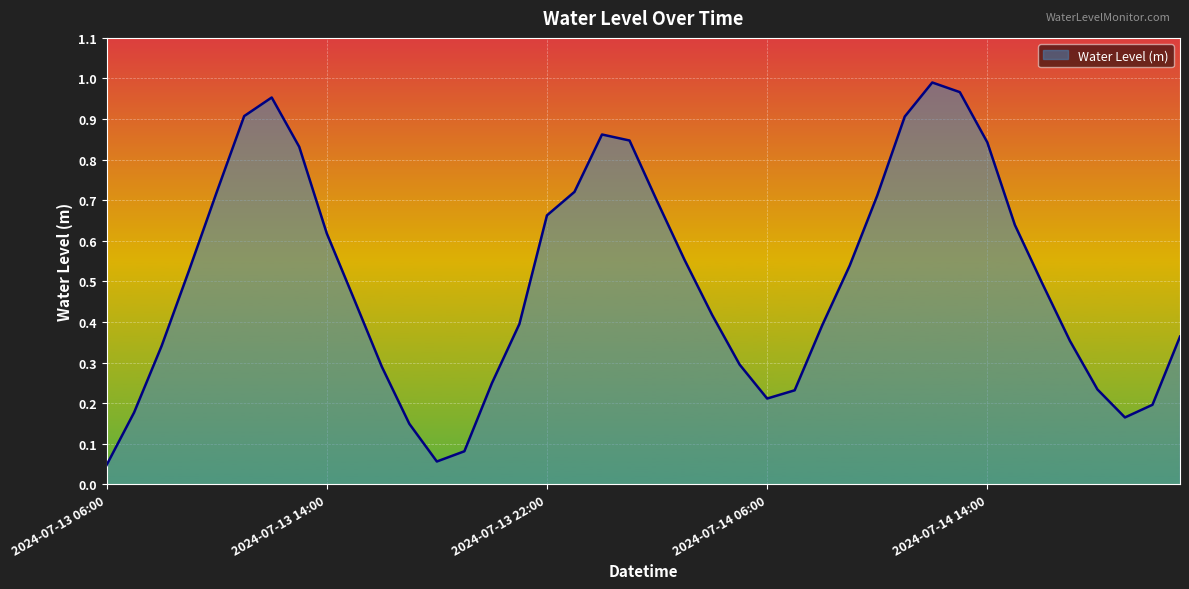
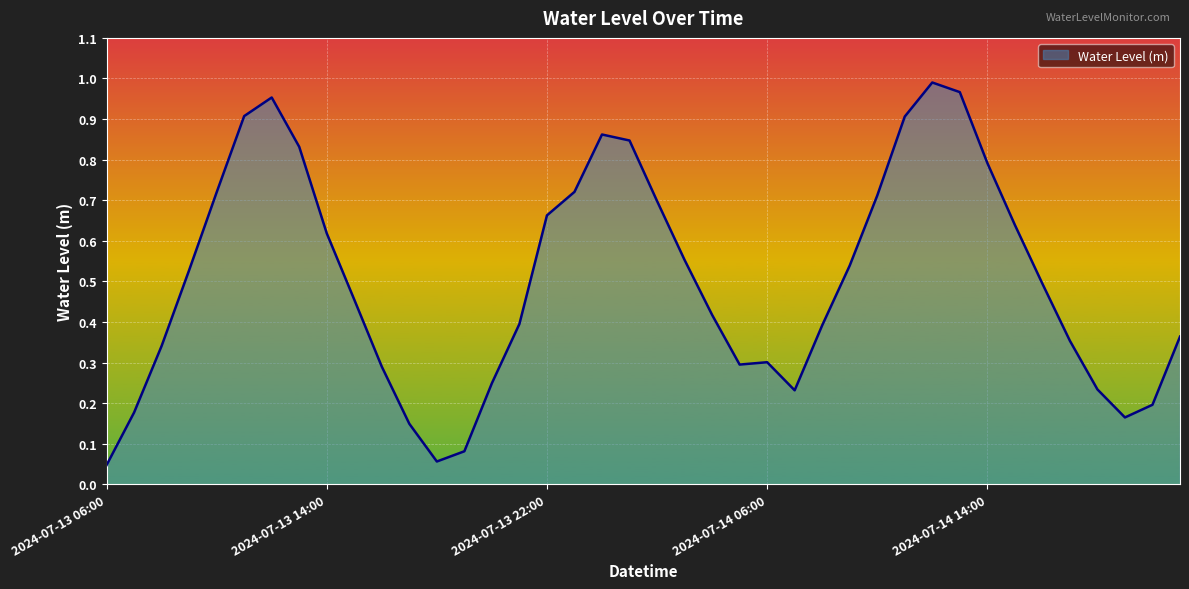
  {
    "2024-07-13 06:00": 0.05,
    "2024-07-13 14:00": 0.62,
    "2024-07-13 22:00": 0.66,
-   "2024-07-14 06:00": 0.21,
-   "2024-07-14 14:00": 0.84
+   "2024-07-14 06:00": 0.30,
+   "2024-07-14 14:00": 0.79
  }
